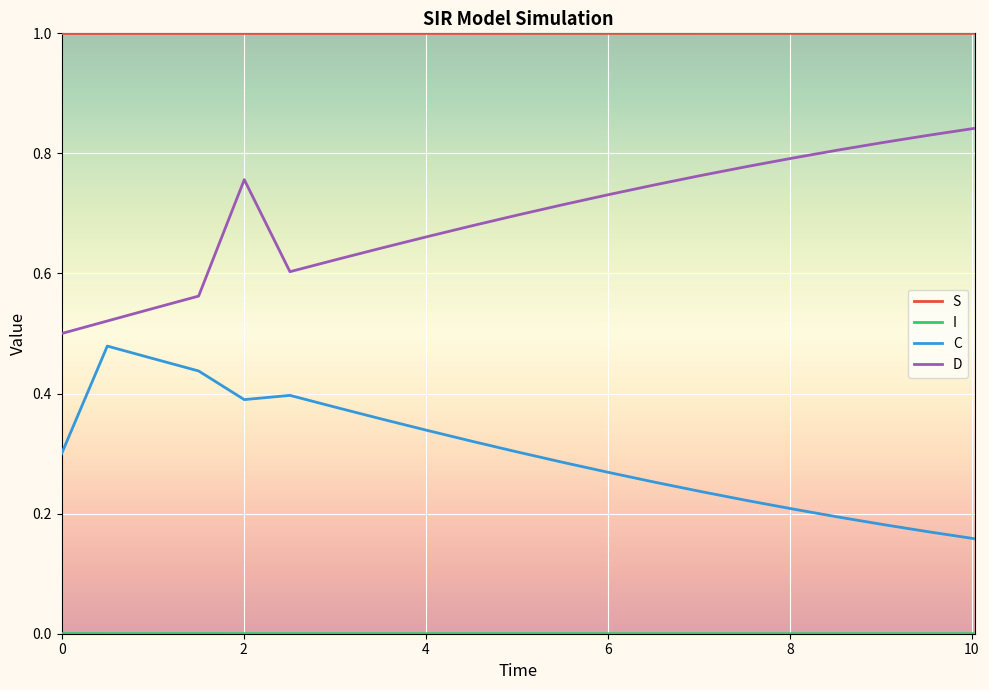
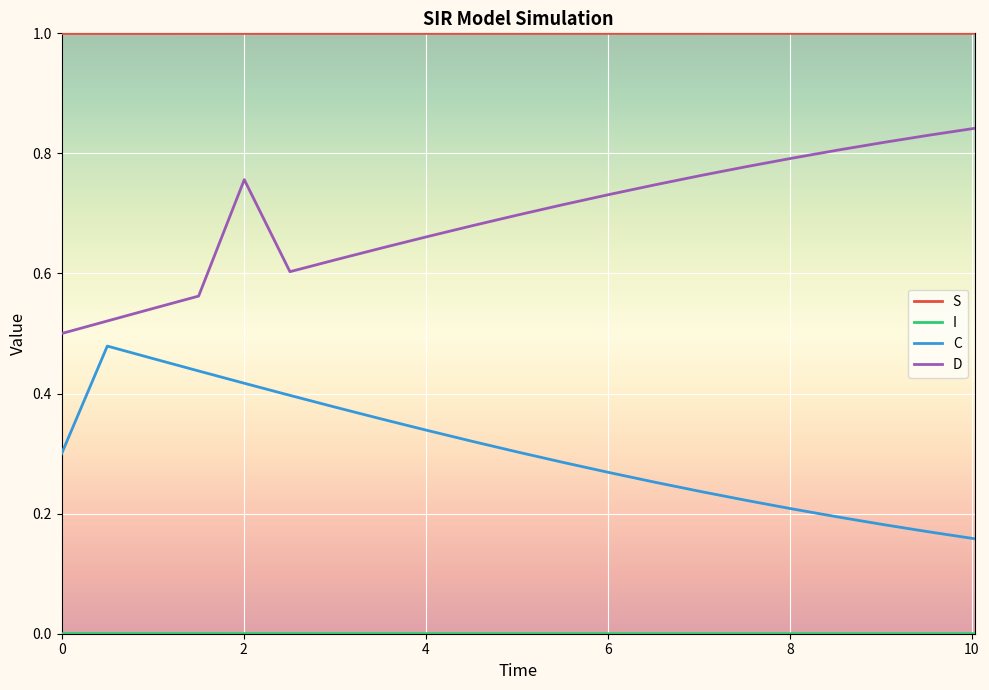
  {
    "S": {
      "0": 1.00,
      "2": 1.00
    },
    "I": {
      "0": 0.00,
      "2": 0.00
    },
    "C": {
      "0": 0.30,
-     "2": 0.39
+     "2": 0.42
    },
    "D": {
      "0": 0.50,
      "2": 0.76
    }
  }
